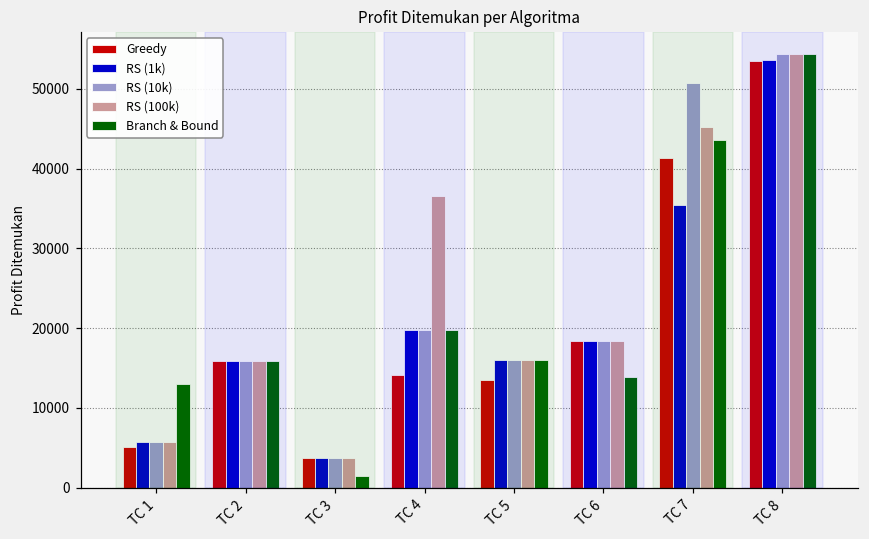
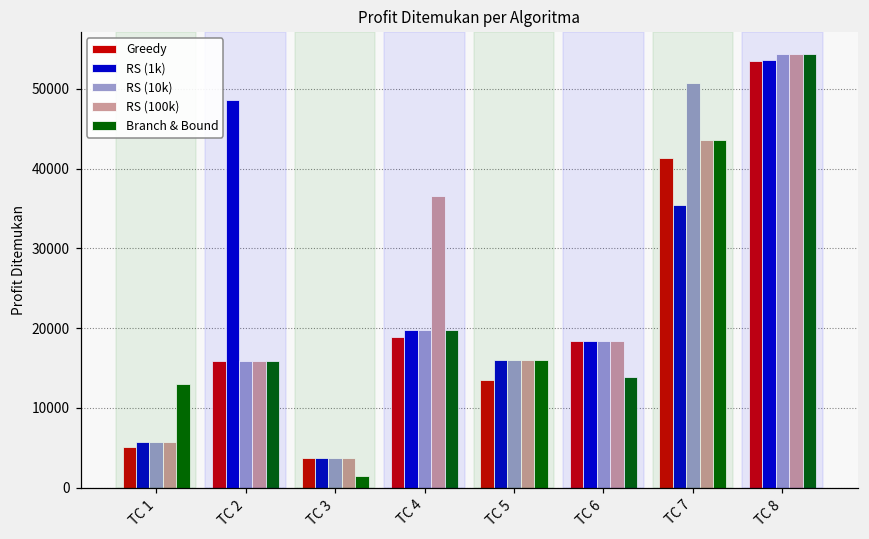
  {
    "Greedy": {
      "TC 1": 5000,
      "TC 2": 16000,
      "TC 3": 4000,
-     "TC 4": 14000,
+     "TC 4": 19000,
      "TC 5": 14000,
      "TC 6": 18000,
      "TC 7": 41000,
      "TC 8": 53000
    },
    "RS (1k)": {
      "TC 1": 6000,
-     "TC 2": 16000,
+     "TC 2": 49000,
      "TC 3": 4000,
      "TC 4": 20000,
      "TC 5": 16000,
      "TC 6": 18000,
      "TC 7": 35000,
      "TC 8": 54000
    },
    "RS (10k)": {
      "TC 1": 6000,
      "TC 2": 16000,
      "TC 3": 4000,
      "TC 4": 20000,
      "TC 5": 16000,
      "TC 6": 18000,
      "TC 7": 51000,
      "TC 8": 54000
    },
    "RS (100k)": {
      "TC 1": 6000,
      "TC 2": 16000,
      "TC 3": 4000,
      "TC 4": 37000,
      "TC 5": 16000,
      "TC 6": 18000,
-     "TC 7": 45000,
+     "TC 7": 44000,
      "TC 8": 54000
    },
    "Branch & Bound": {
      "TC 1": 13000,
      "TC 2": 16000,
      "TC 3": 1000,
      "TC 4": 20000,
      "TC 5": 16000,
      "TC 6": 14000,
      "TC 7": 44000,
      "TC 8": 54000
    }
  }
